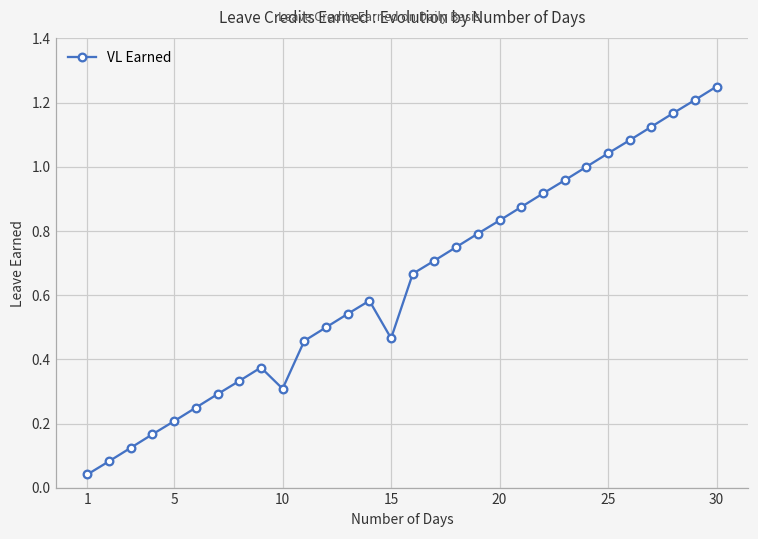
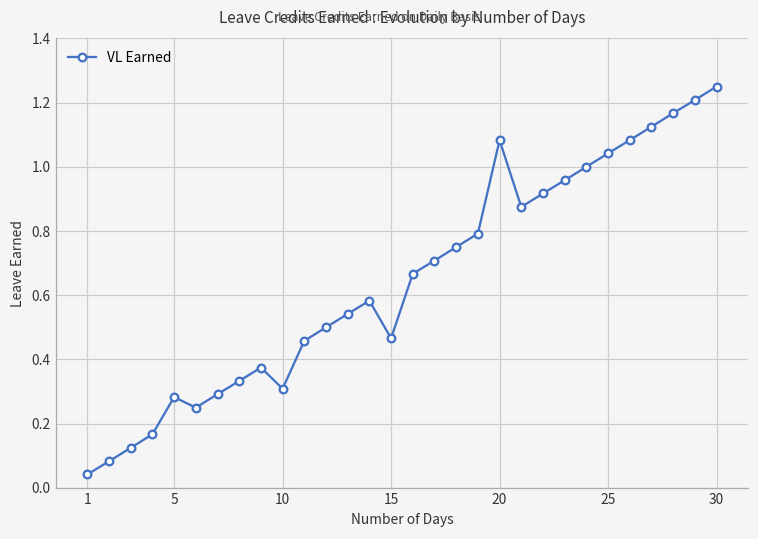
  {
    "1": 0.04,
-   "5": 0.21,
+   "5": 0.28,
    "10": 0.31,
    "15": 0.47,
-   "20": 0.83,
+   "20": 1.08,
    "25": 1.04,
    "30": 1.25
  }
